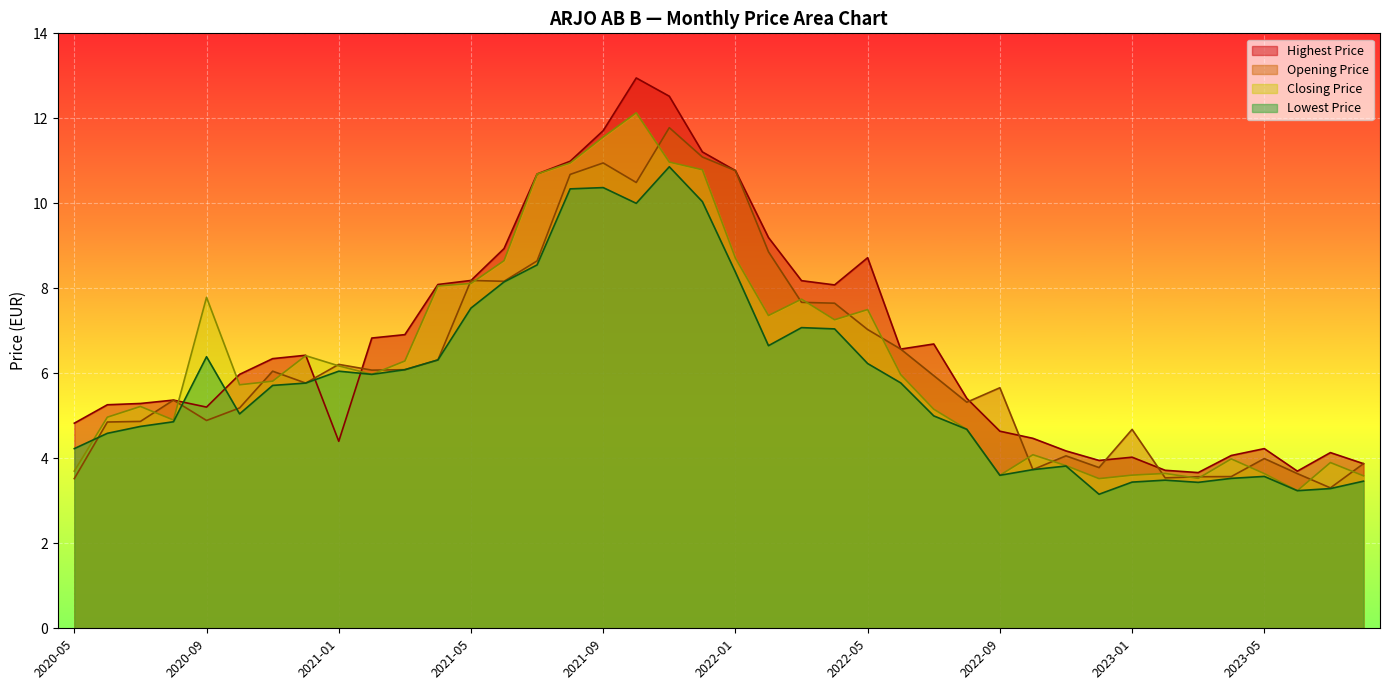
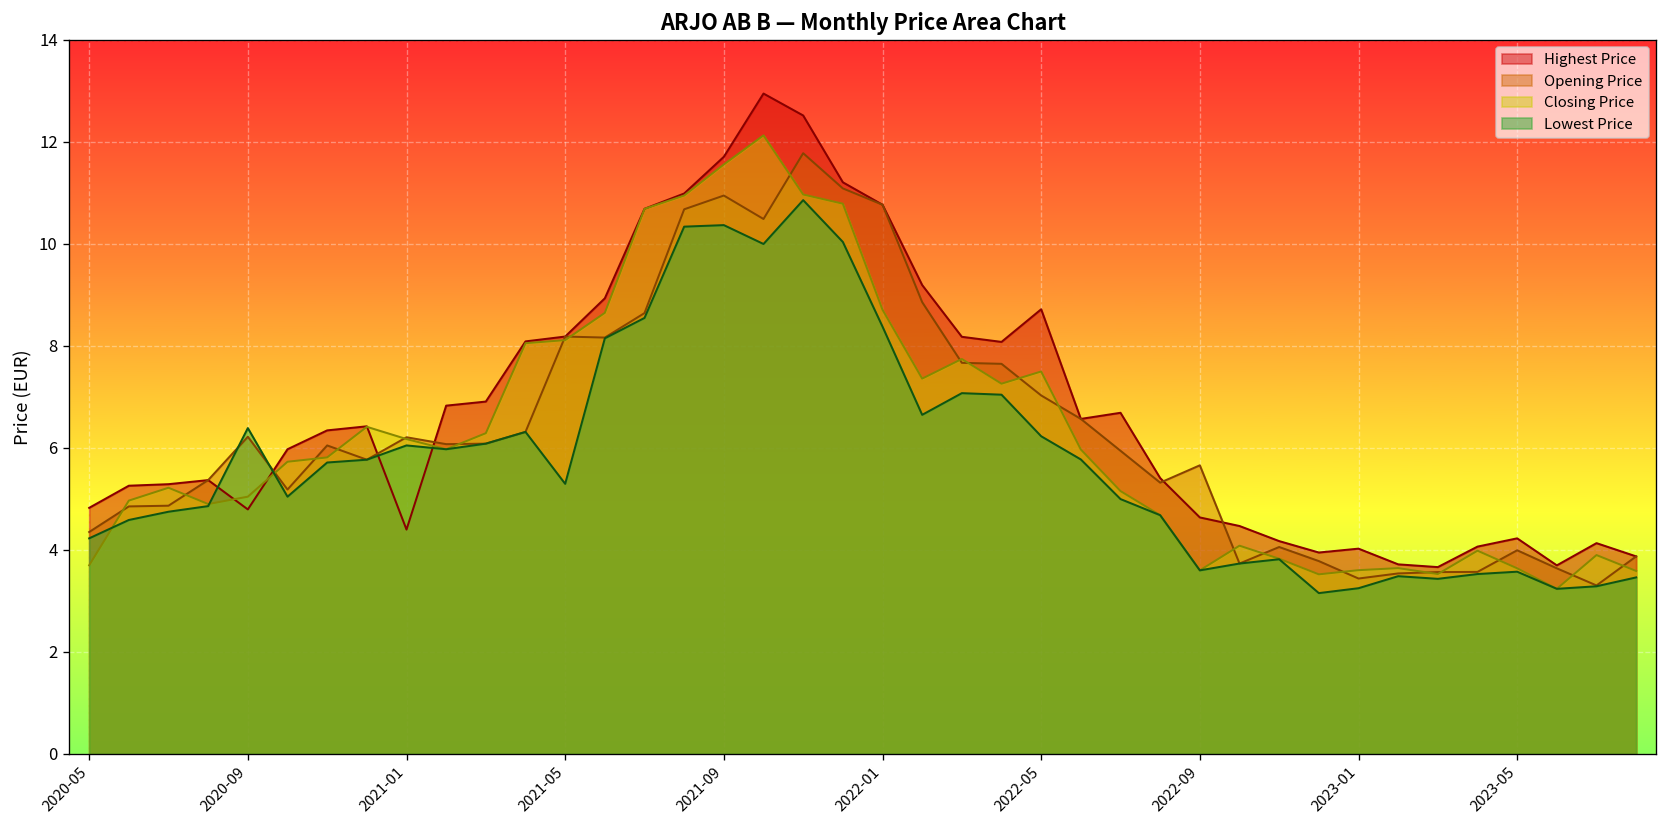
  {
    "Highest Price": {
      "2020-05": 4.8,
-     "2020-09": 5.2,
+     "2020-09": 4.8,
      "2021-01": 4.4,
      "2021-09": 11.7,
      "2022-05": 8.7,
      "2022-09": 4.6,
      "2023-01": 4.0,
      "2023-05": 4.2
    },
    "Opening Price": {
-     "2020-05": 3.5,
-     "2020-09": 4.9,
+     "2020-05": 4.4,
+     "2020-09": 6.2,
      "2021-09": 11.0,
      "2022-05": 7.0,
      "2022-09": 5.7,
-     "2023-01": 4.7,
+     "2023-01": 3.4,
      "2023-05": 4.0
    },
    "Closing Price": {
      "2020-05": 3.7,
-     "2020-09": 7.8,
+     "2020-09": 5.0,
      "2021-05": 8.1,
      "2021-09": 11.6,
      "2022-01": 8.7,
      "2022-05": 7.5,
      "2023-01": 3.6,
      "2023-05": 3.6
    },
    "Lowest Price": {
      "2020-05": 4.2,
      "2020-09": 6.4,
      "2021-01": 6.1,
-     "2021-05": 7.5,
+     "2021-05": 5.3,
      "2021-09": 10.4,
      "2022-01": 8.4,
      "2022-05": 6.2,
-     "2023-01": 3.4,
+     "2023-01": 3.3,
      "2023-05": 3.6
    }
  }
